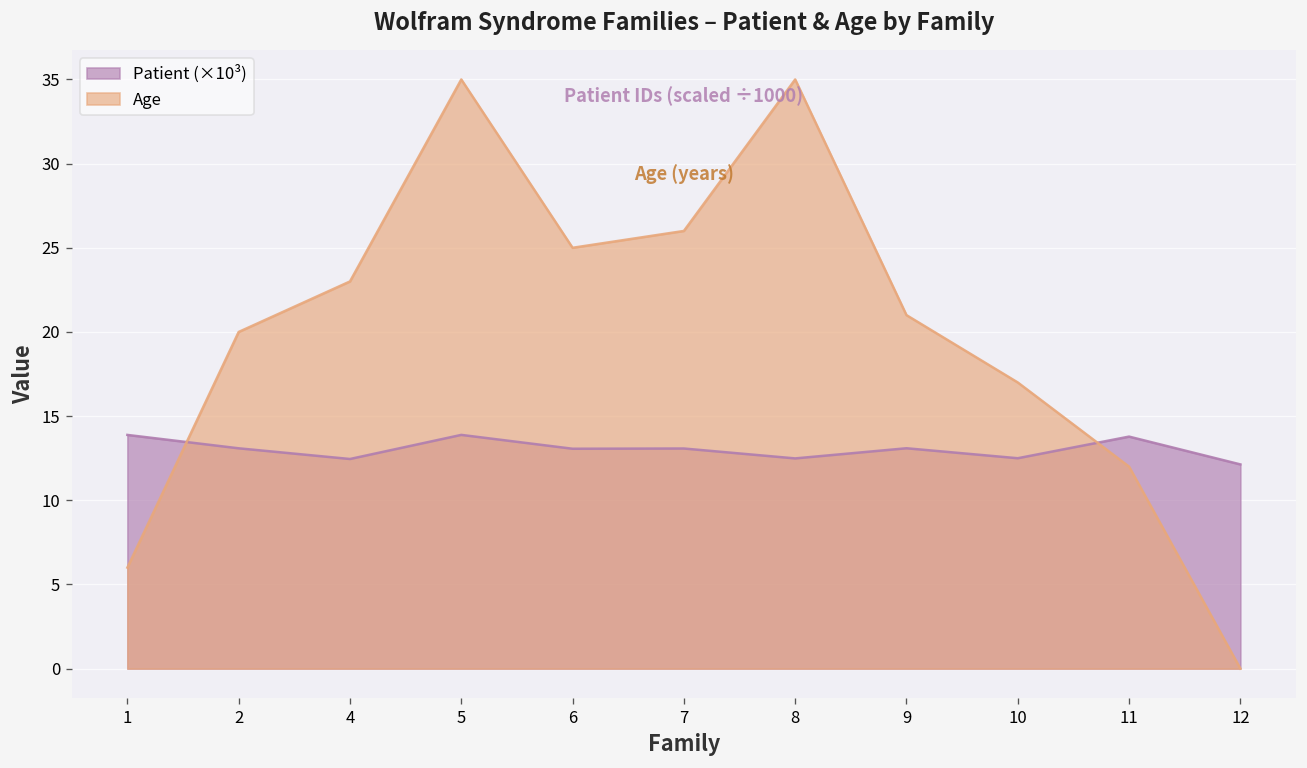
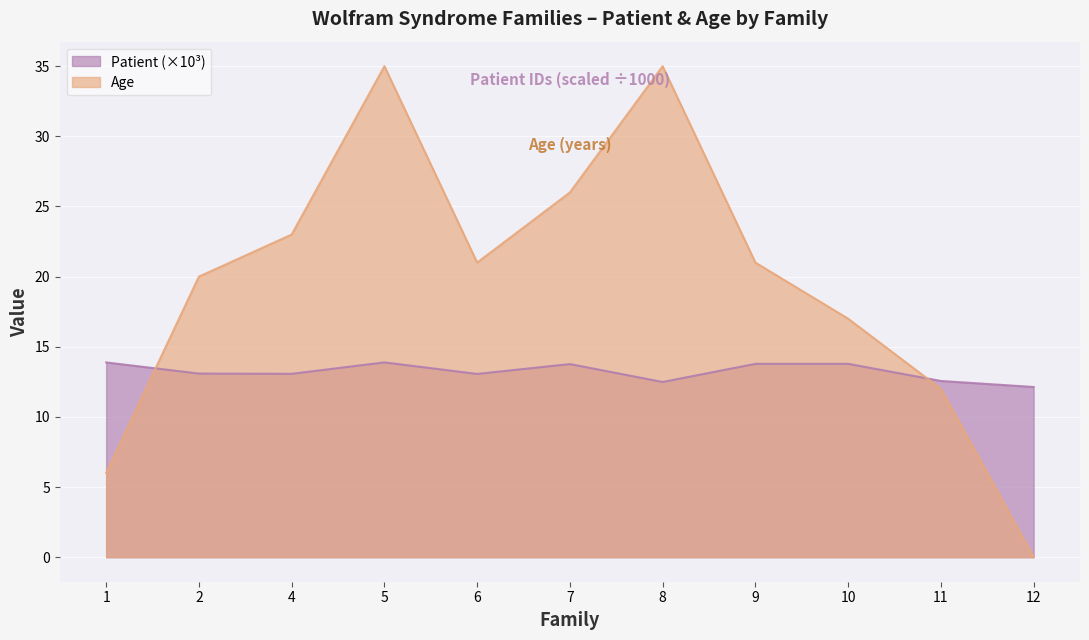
  {
    "Patient (×10³)": {
      "1": 13.9,
      "2": 13.1,
-     "4": 12.5,
+     "4": 13.1,
      "5": 13.9,
      "6": 13.1,
-     "7": 13.1,
+     "7": 13.8,
      "8": 12.5,
-     "9": 13.1,
-     "10": 12.5,
-     "11": 13.8,
+     "9": 13.8,
+     "10": 13.8,
+     "11": 12.6,
      "12": 12.1
    },
    "Age": {
      "1": 6,
      "2": 20,
      "4": 23,
      "5": 35,
-     "6": 25,
+     "6": 21,
      "7": 26,
      "9": 21,
      "10": 17,
      "11": 12,
      "12": 0
    }
  }
